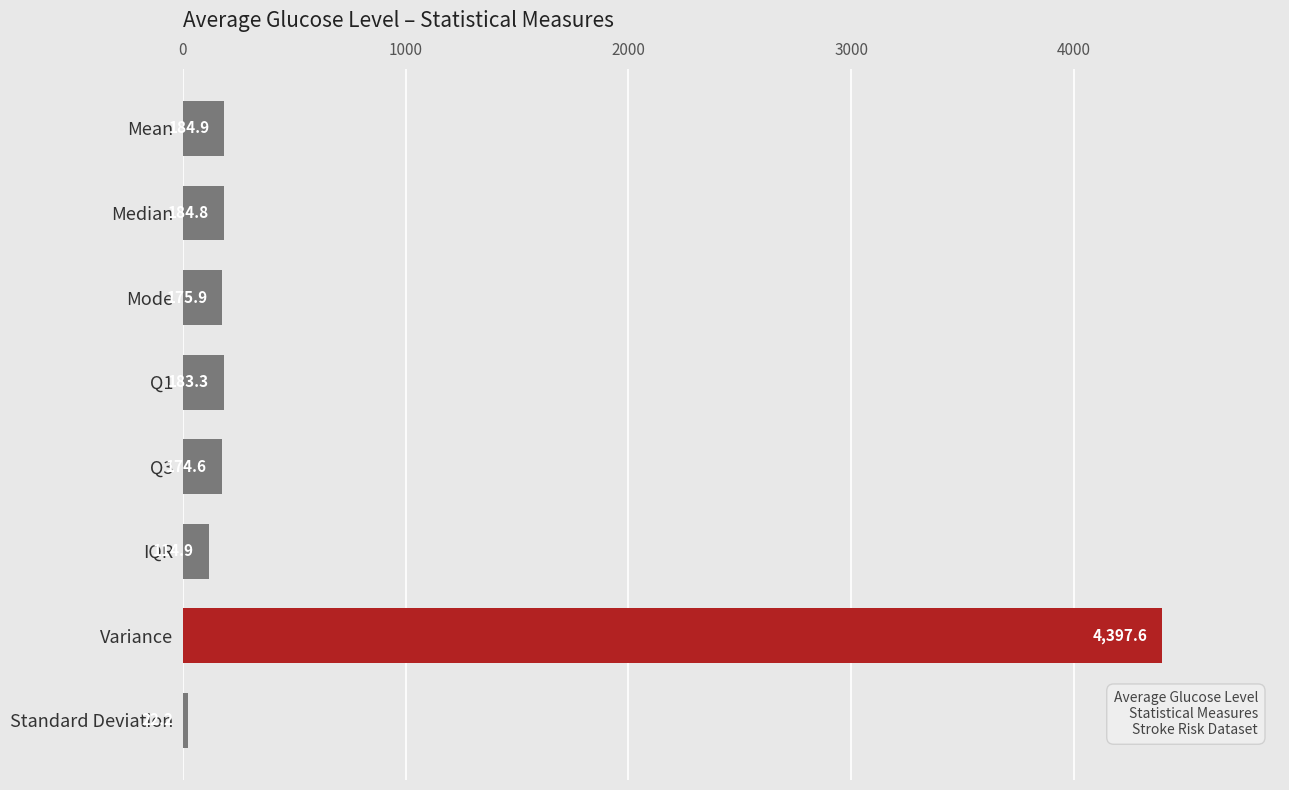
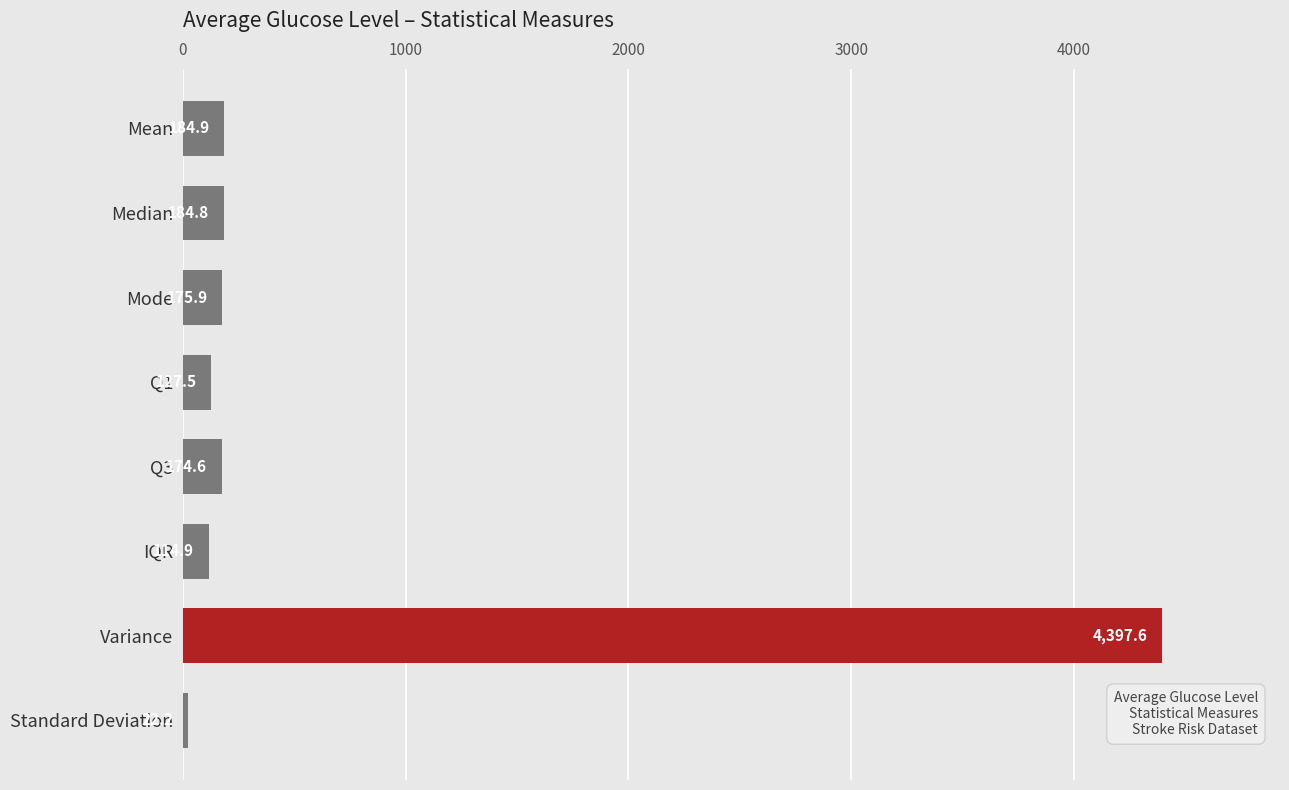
  {
-   "Q1": 180,
+   "Q1": 130,
    "IQR": 110,
    "Standard Deviation": 20
  }
